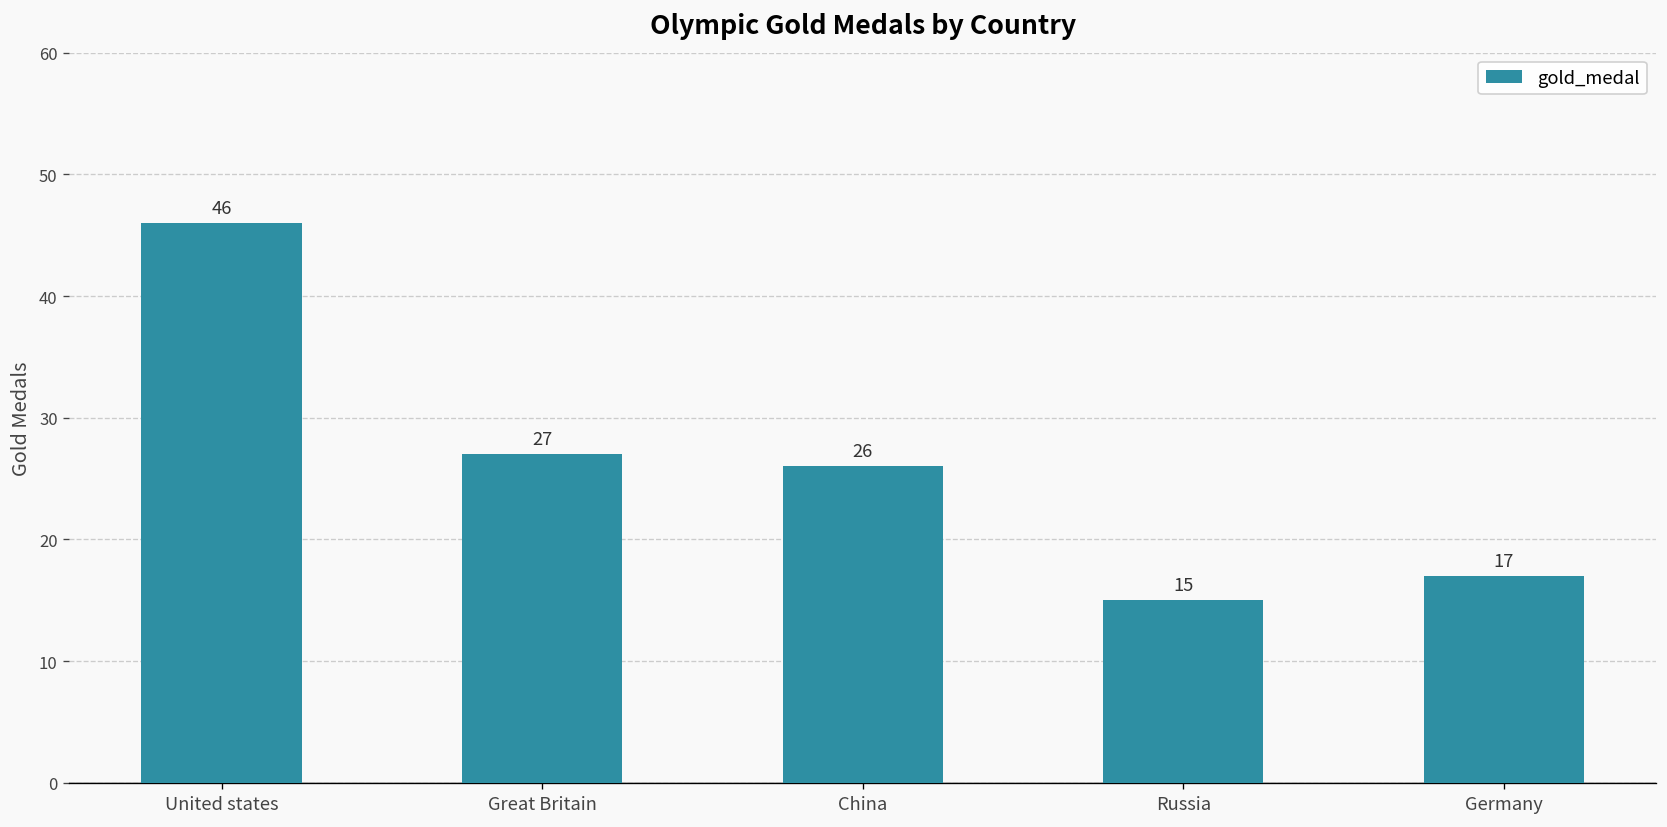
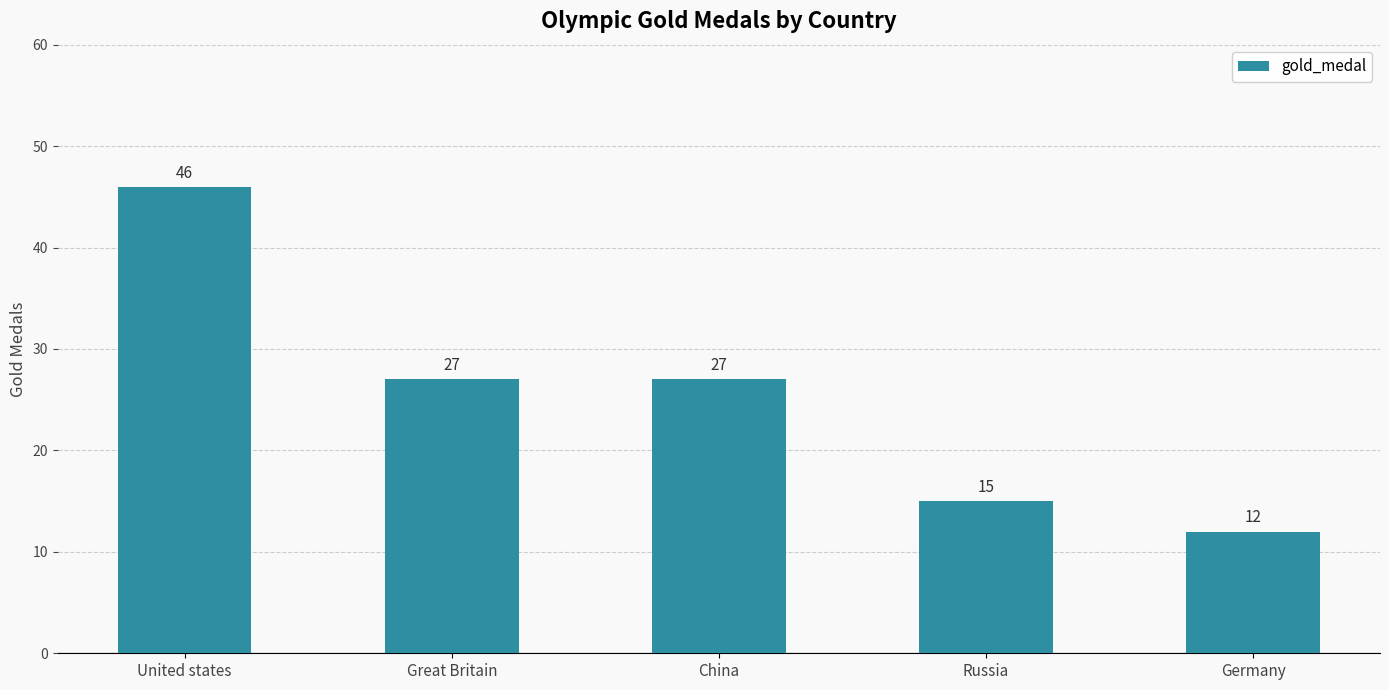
  {
    "United states": 46,
    "Great Britain": 27,
-   "China": 26,
+   "China": 27,
    "Russia": 15,
-   "Germany": 17
+   "Germany": 12
  }
